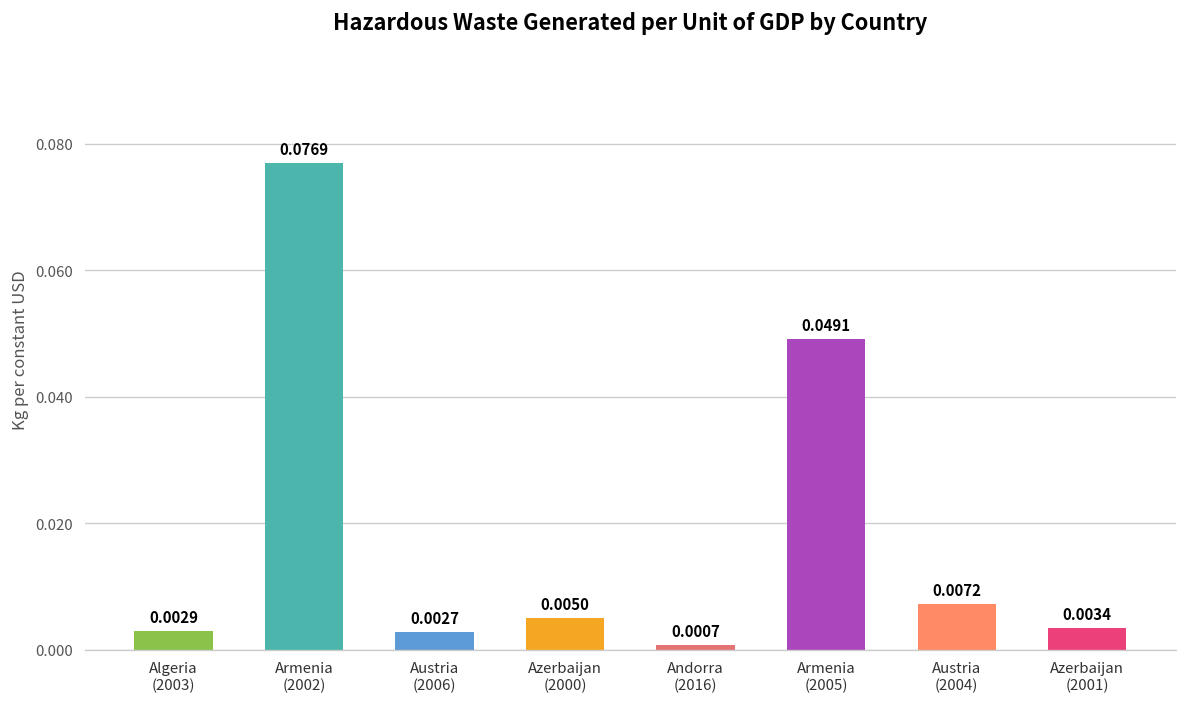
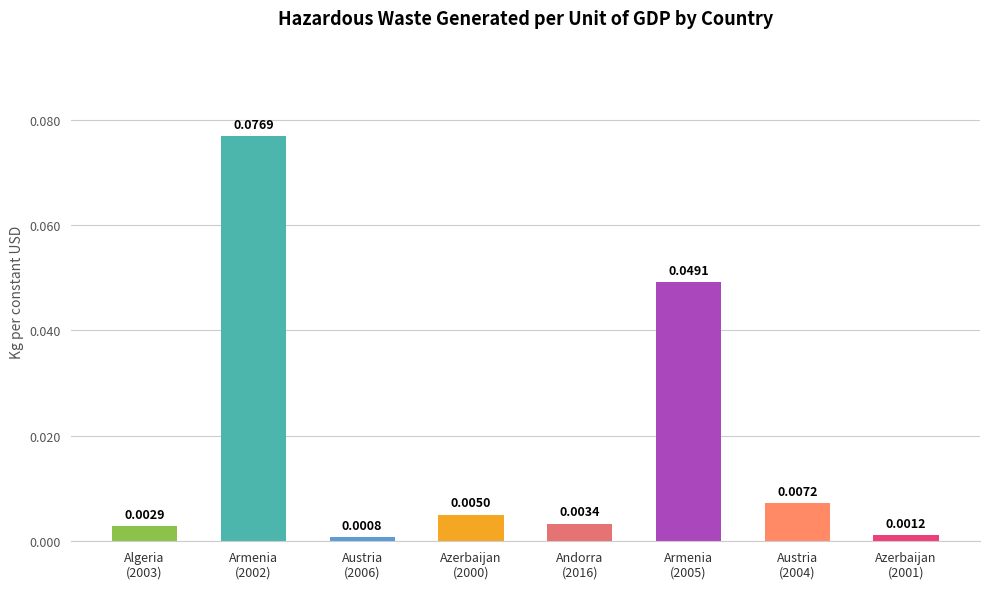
  {
    "Algeria (2003)": 0.0029,
    "Armenia (2002)": 0.0769,
-   "Austria (2006)": 0.0027,
+   "Austria (2006)": 0.0008,
    "Azerbaijan (2000)": 0.0050,
-   "Andorra (2016)": 0.0007,
+   "Andorra (2016)": 0.0034,
    "Armenia (2005)": 0.0491,
    "Austria (2004)": 0.0072,
-   "Azerbaijan (2001)": 0.0034
+   "Azerbaijan (2001)": 0.0012
  }
